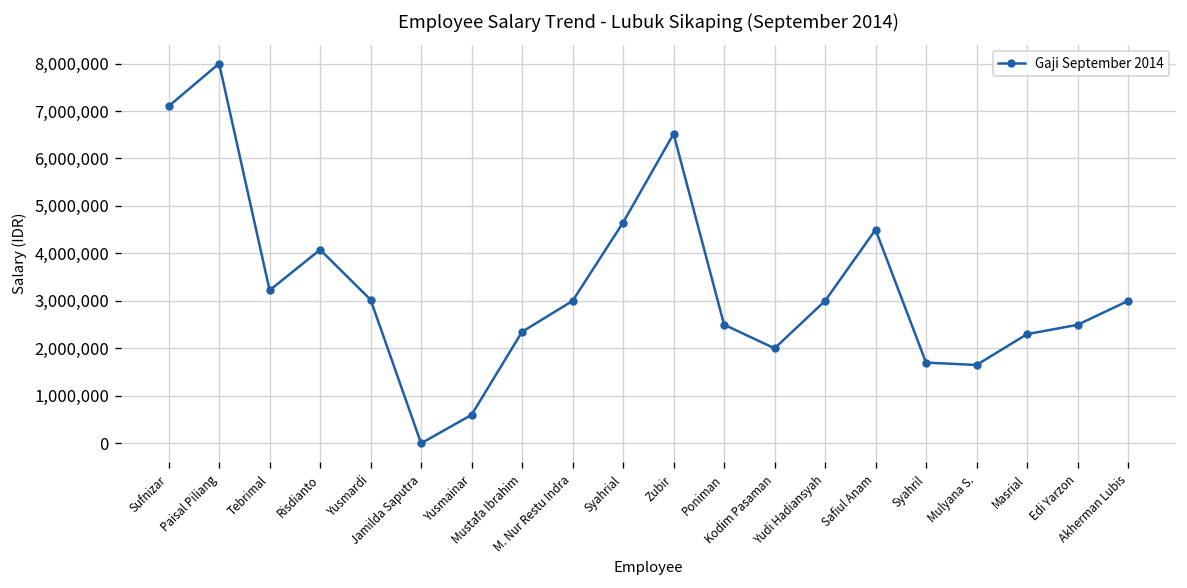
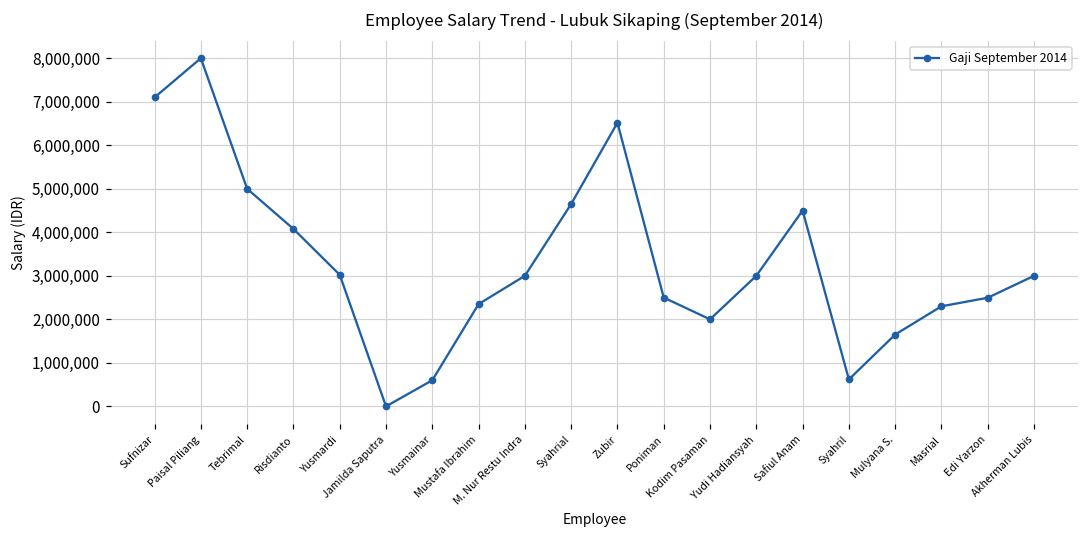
  {
    "Sufnizar": "7,100,000",
    "Paisal Piliang": "8,000,000",
-   "Tebrimal": "3,200,000",
+   "Tebrimal": "5,000,000",
    "Risdianto": "4,100,000",
    "Yusmardi": "3,000,000",
    "Jamilda Saputra": "0",
    "Yusmainar": "600,000",
    "Mustafa Ibrahim": "2,400,000",
    "M. Nur Restu Indra": "3,000,000",
    "Syahrial": "4,700,000",
    "Zubir": "6,500,000",
    "Poniman": "2,500,000",
    "Kodim Pasaman": "2,000,000",
    "Yudi Hadiansyah": "3,000,000",
    "Safiul Anam": "4,500,000",
-   "Syahril": "1,700,000",
+   "Syahril": "600,000",
    "Mulyana S.": "1,700,000",
    "Masrial": "2,300,000",
    "Edi Yarzon": "2,500,000",
    "Akherman Lubis": "3,000,000"
  }
